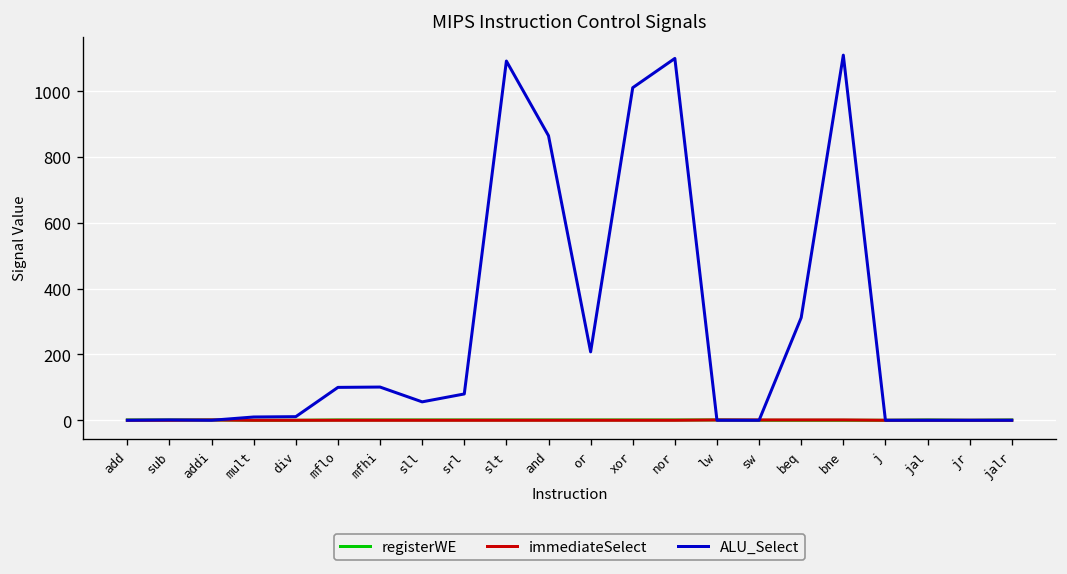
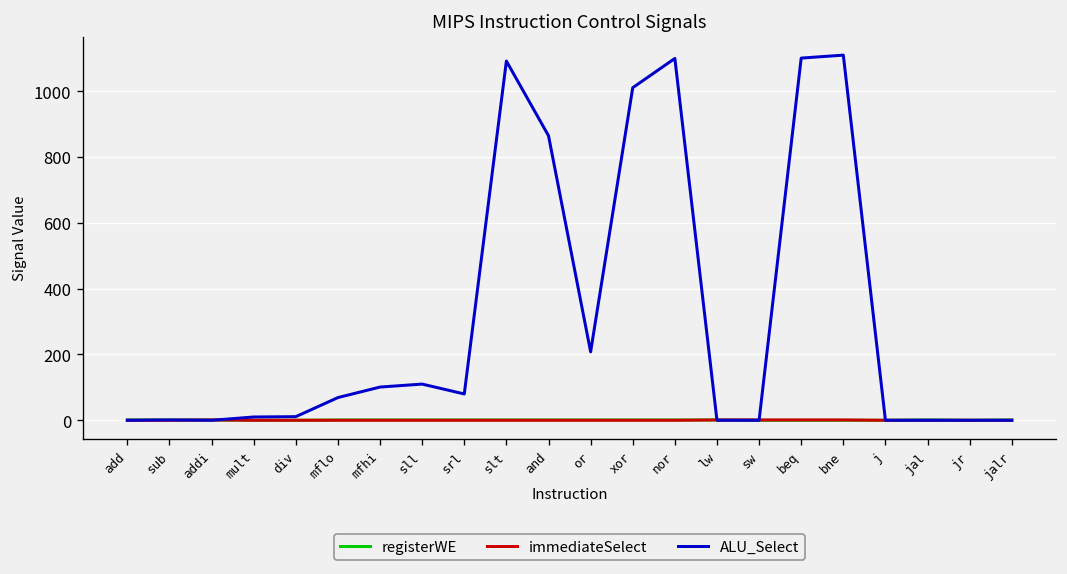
  {
    "immediateSelect": {
      "mult": 0,
      "div": 0,
      "mflo": 0,
      "mfhi": 0,
      "sll": 0,
      "srl": 0,
      "slt": 0,
      "and": 0,
      "or": 0,
      "xor": 0,
      "nor": 0,
      "beq": 0,
      "bne": 0
    },
    "ALU_Select": {
      "mult": 10,
      "div": 10,
-     "mflo": 100,
+     "mflo": 70,
      "mfhi": 100,
-     "sll": 60,
+     "sll": 110,
      "srl": 80,
      "slt": 1090,
      "and": 870,
      "or": 210,
      "xor": 1010,
      "nor": 1100,
-     "beq": 310,
+     "beq": 1100,
      "bne": 1110
    }
  }
